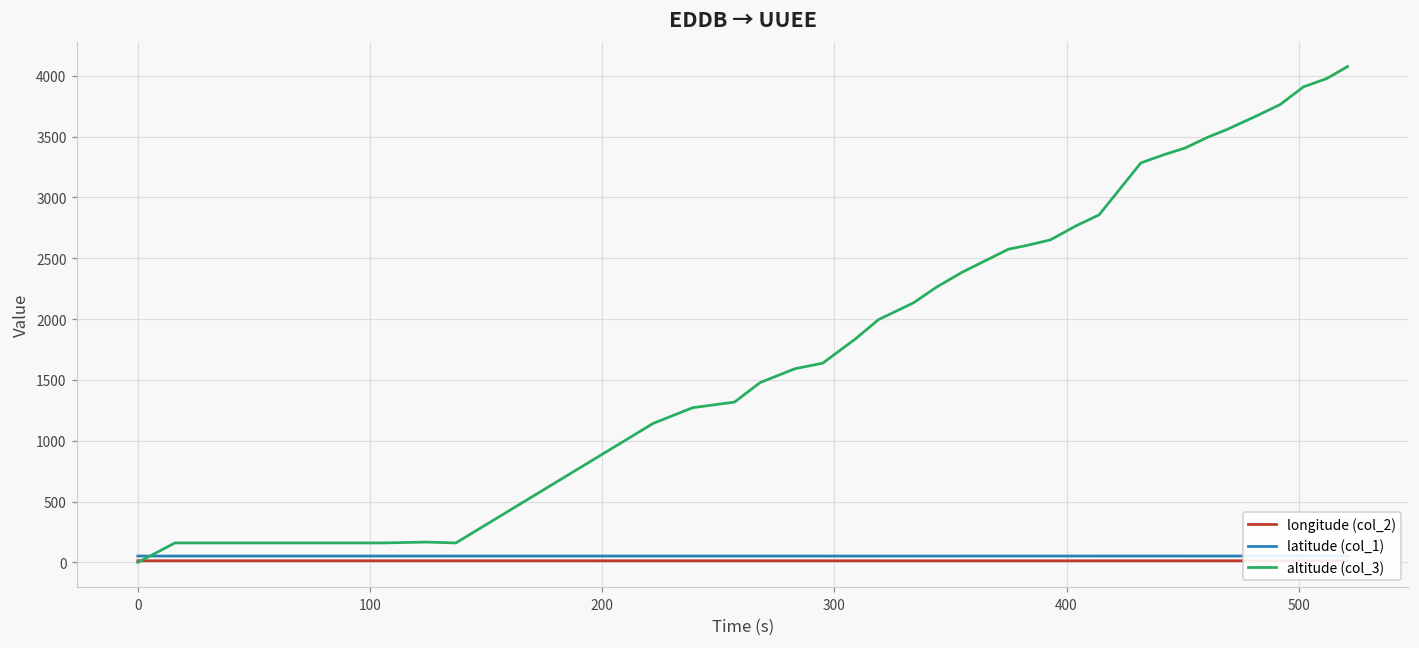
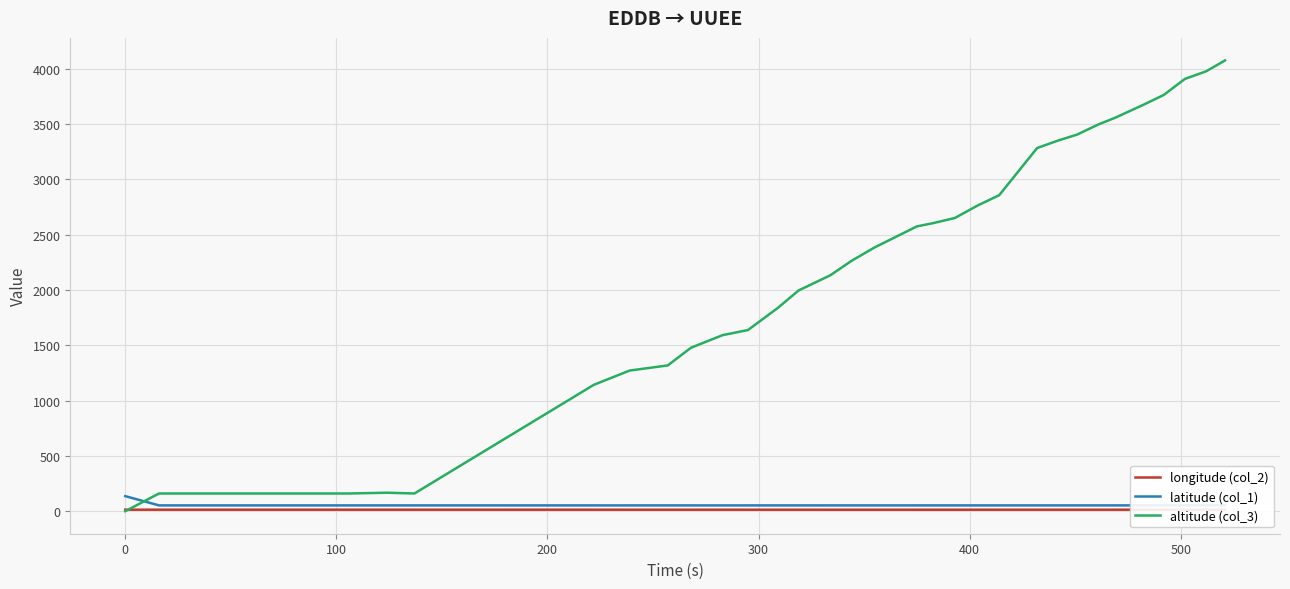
  {
    "latitude (col_1)": {
-     "0": 50
+     "0": 140
    }
  }
